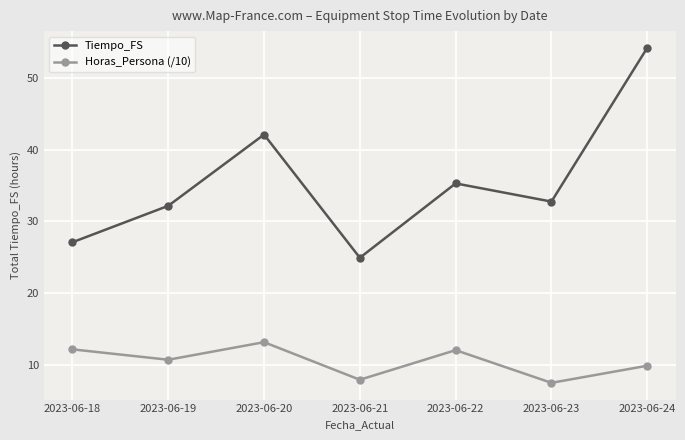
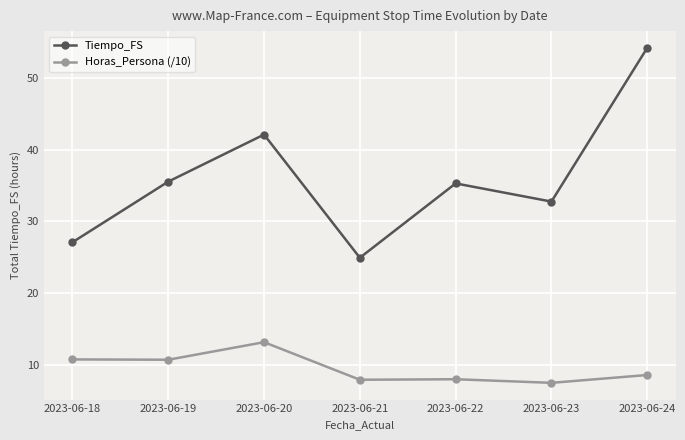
  {
    "Tiempo_FS": {
      "2023-06-18": 27,
-     "2023-06-19": 32,
+     "2023-06-19": 36,
      "2023-06-20": 42,
      "2023-06-21": 25,
      "2023-06-22": 35,
      "2023-06-23": 33,
      "2023-06-24": 54
    },
    "Horas_Persona (/10)": {
-     "2023-06-18": 12,
+     "2023-06-18": 11,
      "2023-06-19": 11,
      "2023-06-20": 13,
      "2023-06-21": 8,
-     "2023-06-22": 12,
+     "2023-06-22": 8,
      "2023-06-23": 8,
-     "2023-06-24": 10
+     "2023-06-24": 9
    }
  }
